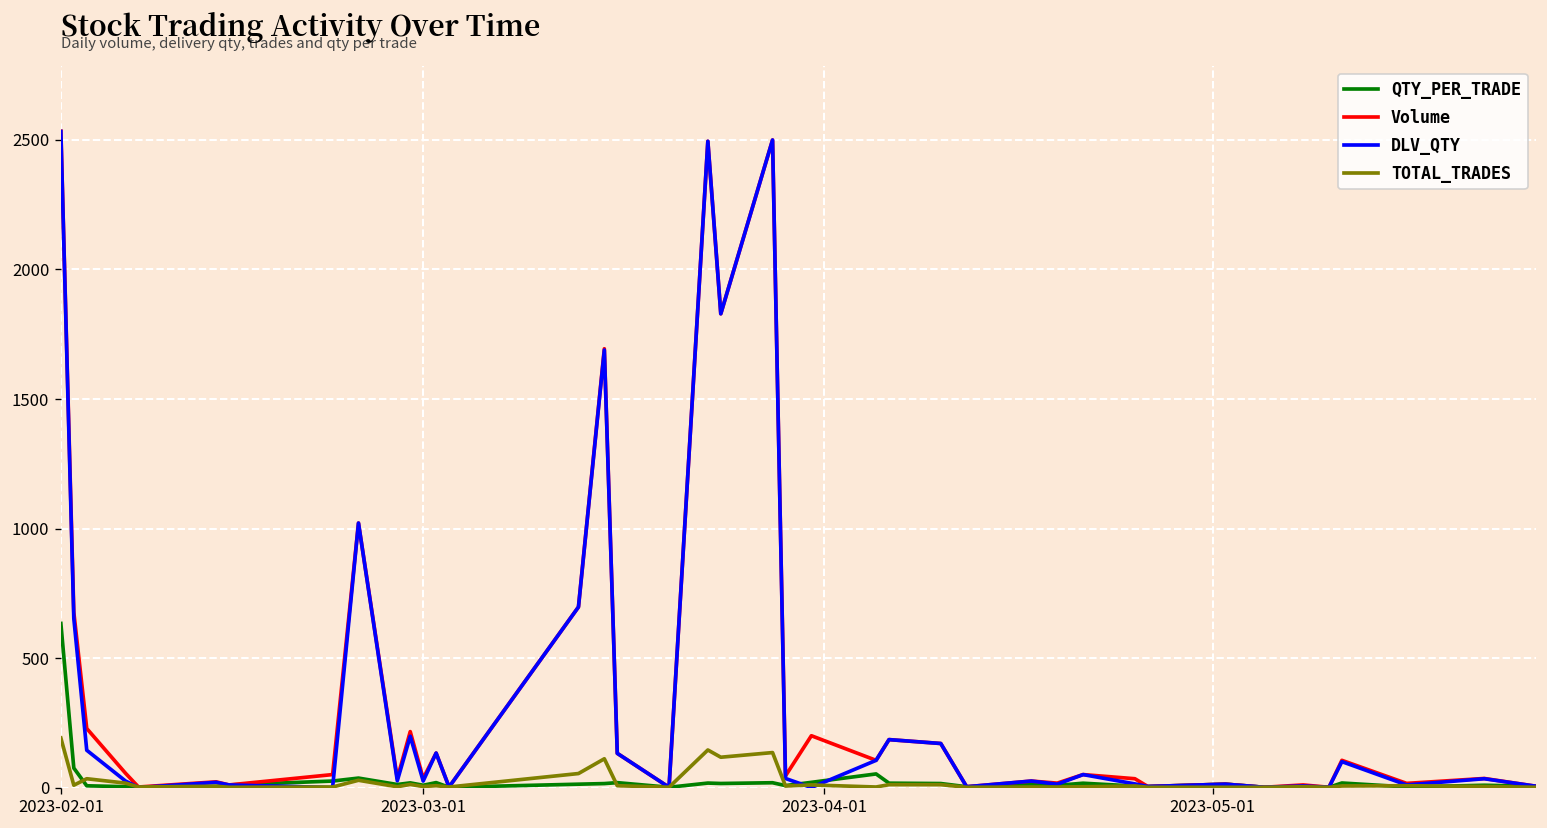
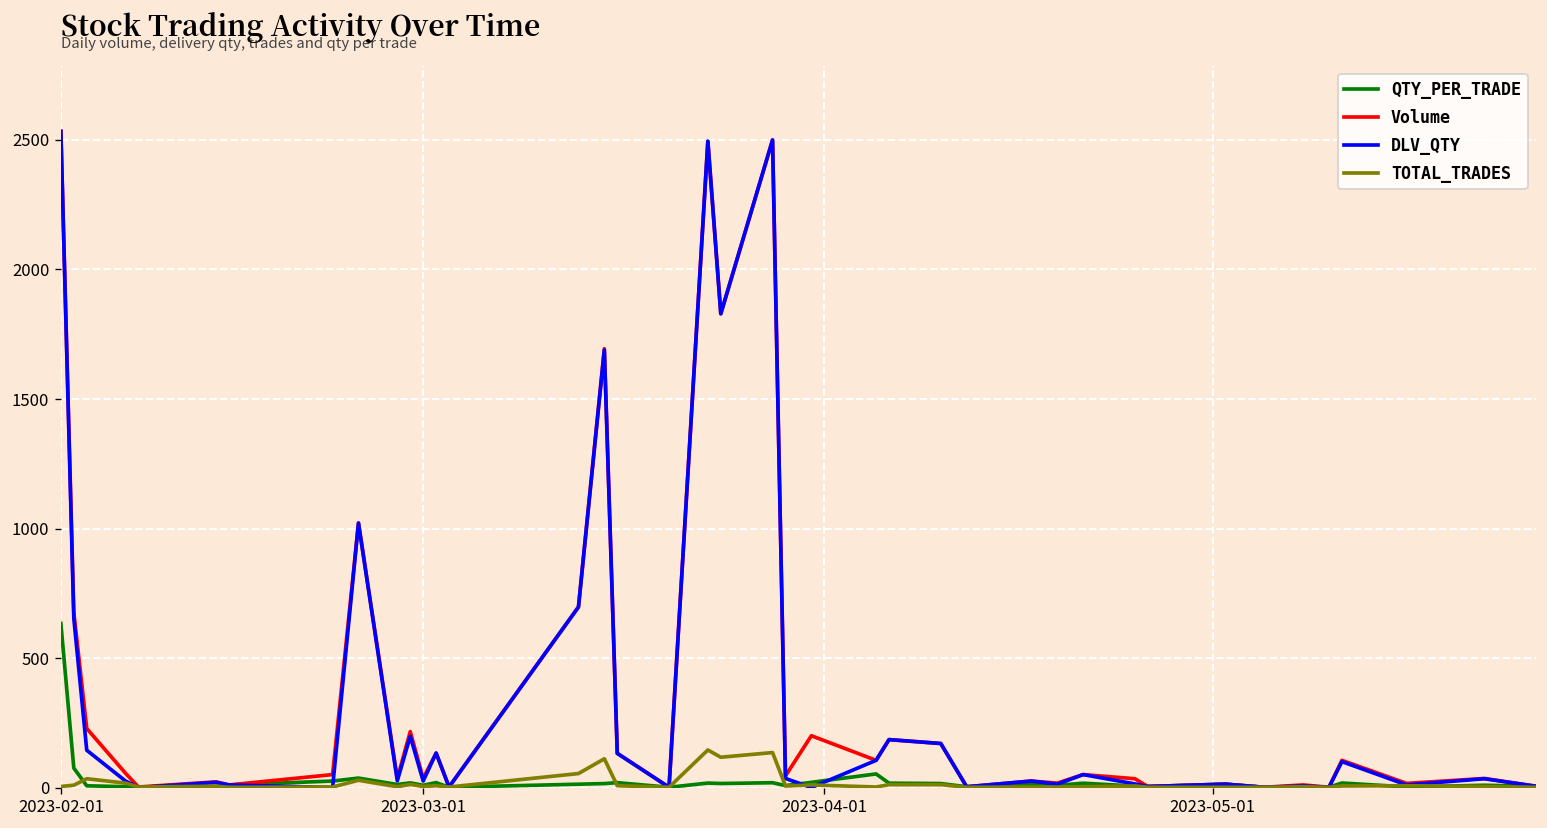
  {
    "QTY_PER_TRADE": {
      "2023-02-01": 630
    },
    "TOTAL_TRADES": {
-     "2023-02-01": 190
+     "2023-02-01": 0
    }
  }
